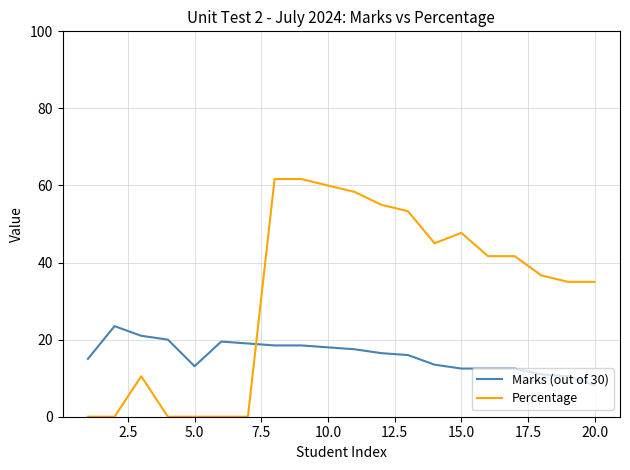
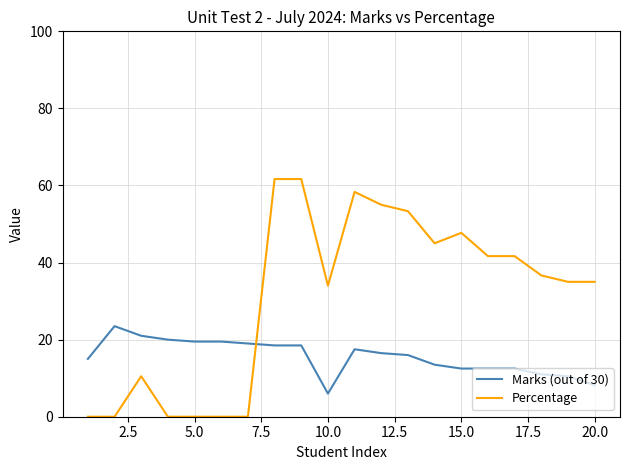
  {
    "Marks (out of 30)": {
-     "5.0": 13,
-     "10.0": 18,
+     "5.0": 20,
+     "10.0": 6,
      "15.0": 13
    },
    "Percentage": {
      "5.0": 0,
-     "10.0": 60,
+     "10.0": 34,
      "15.0": 48,
      "20.0": 35
    }
  }
